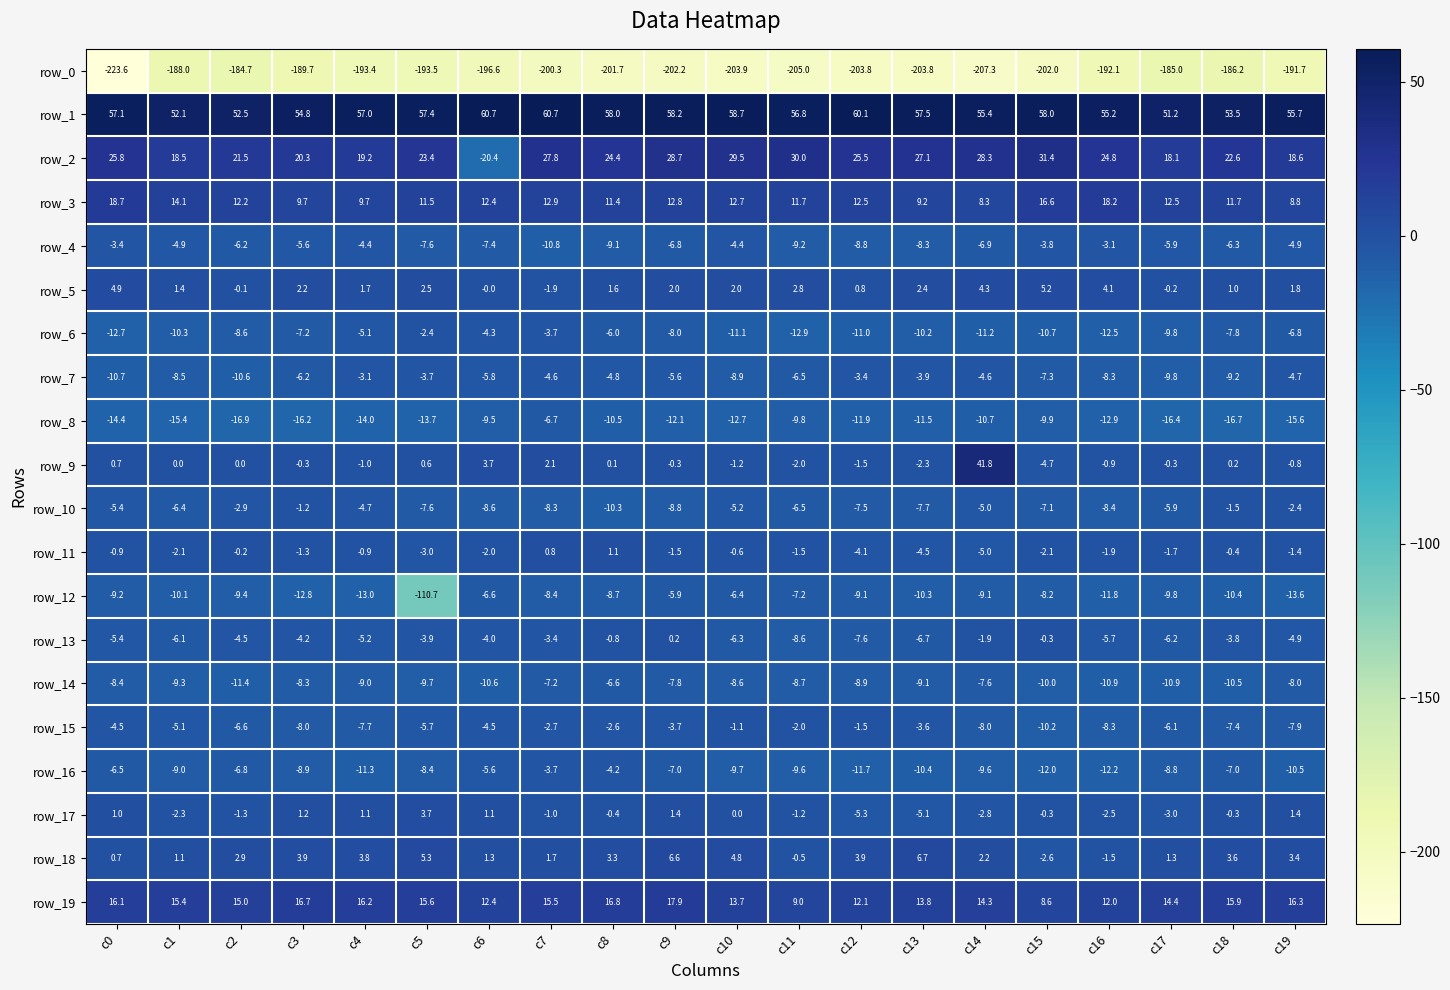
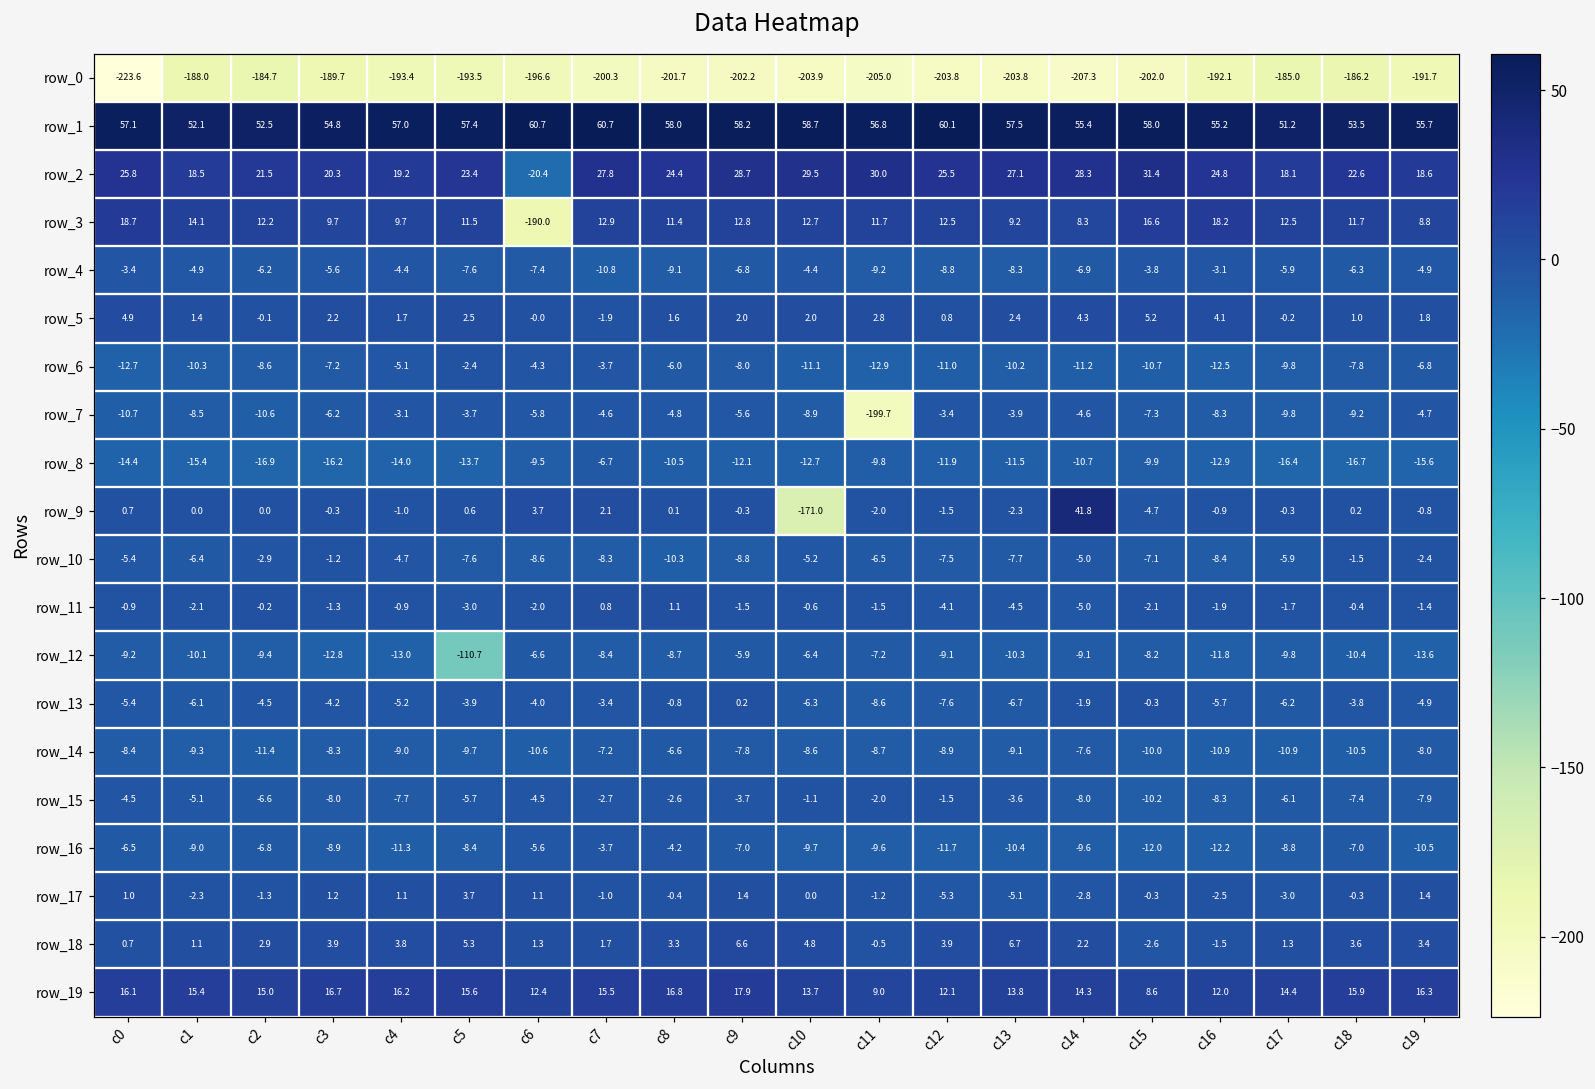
  {
    "row_3": {
      "c0": 18.7,
      "c1": 14.1,
      "c2": 12.2,
      "c3": 9.7,
      "c4": 9.7,
      "c5": 11.5,
-     "c6": 12.4,
+     "c6": -190.0,
      "c7": 12.9,
      "c8": 11.4,
      "c9": 12.8,
      "c10": 12.7,
      "c11": 11.7,
      "c12": 12.5,
      "c13": 9.2,
      "c14": 8.3,
      "c15": 16.6,
      "c16": 18.2,
      "c17": 12.5,
      "c18": 11.7,
      "c19": 8.8
    },
    "row_7": {
      "c0": -10.7,
      "c1": -8.5,
      "c2": -10.6,
      "c3": -6.2,
      "c4": -3.1,
      "c5": -3.7,
      "c6": -5.8,
      "c7": -4.6,
      "c8": -4.8,
      "c9": -5.6,
      "c10": -8.9,
-     "c11": -6.5,
+     "c11": -199.7,
      "c12": -3.4,
      "c13": -3.9,
      "c14": -4.6,
      "c15": -7.3,
      "c16": -8.3,
      "c17": -9.8,
      "c18": -9.2,
      "c19": -4.7
    },
    "row_9": {
      "c0": 0.7,
      "c1": 0.0,
      "c2": 0.0,
      "c3": -0.3,
      "c4": -1.0,
      "c5": 0.6,
      "c6": 3.7,
      "c7": 2.1,
      "c8": 0.1,
      "c9": -0.3,
-     "c10": -1.2,
+     "c10": -171.0,
      "c11": -2.0,
      "c12": -1.5,
      "c13": -2.3,
      "c14": 41.8,
      "c15": -4.7,
      "c16": -0.9,
      "c17": -0.3,
      "c18": 0.2,
      "c19": -0.8
    }
  }
